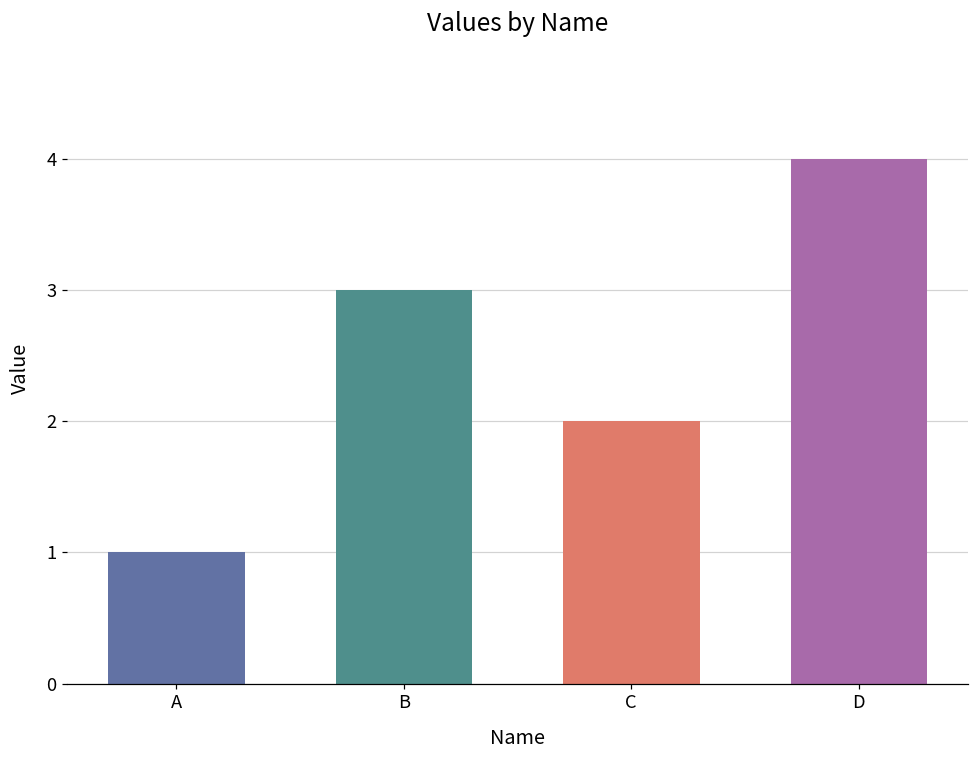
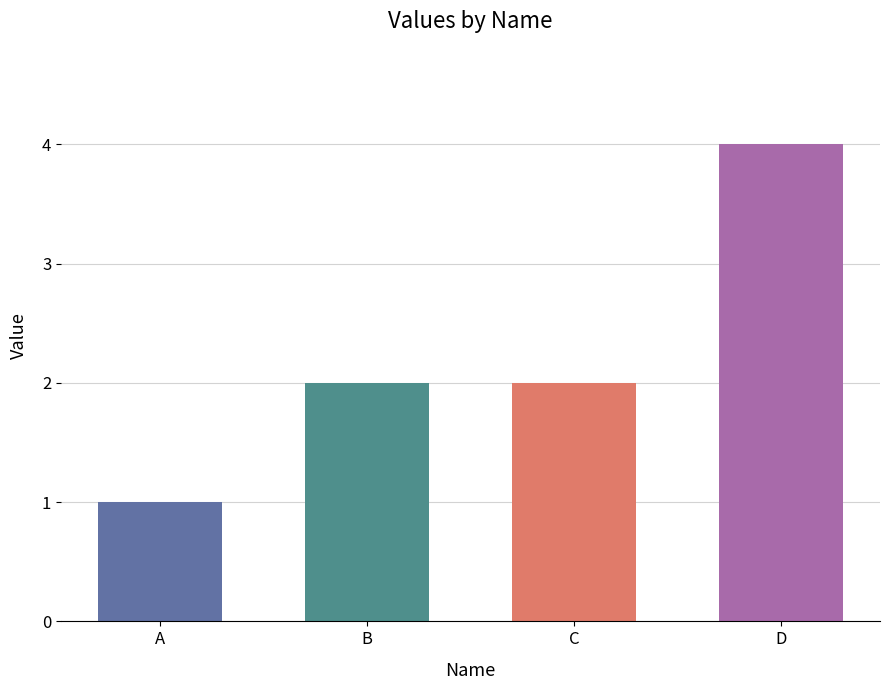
  {
    "A": 1,
-   "B": 3,
+   "B": 2,
    "C": 2,
    "D": 4
  }
